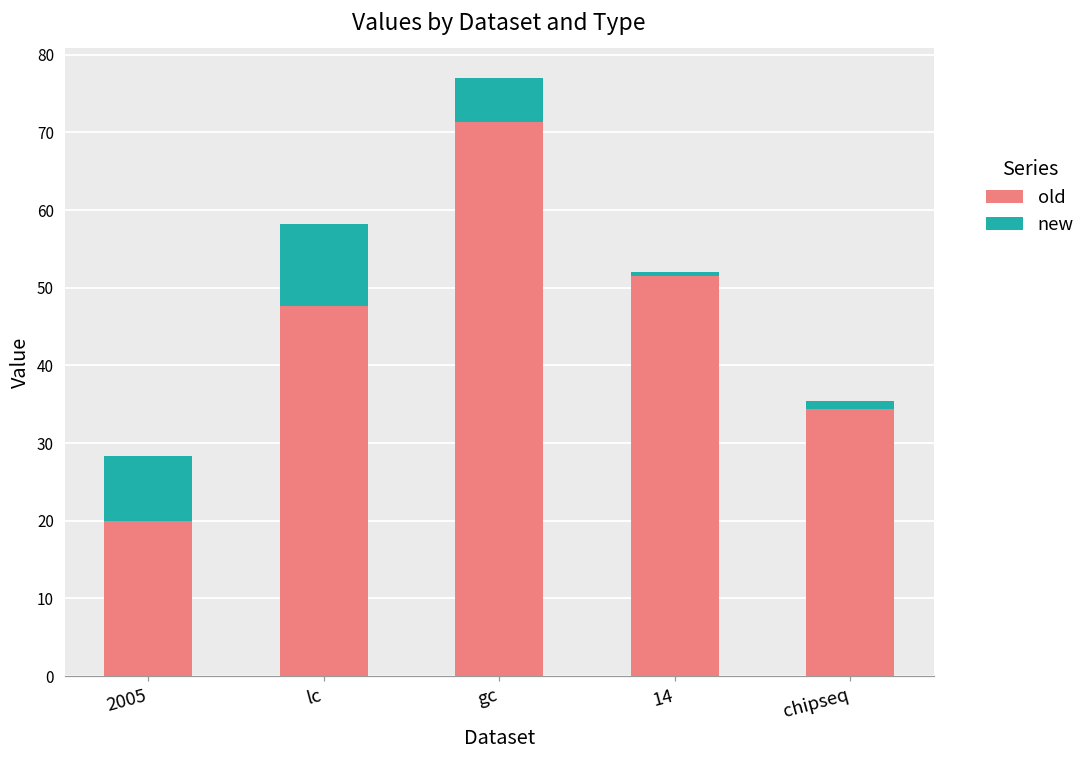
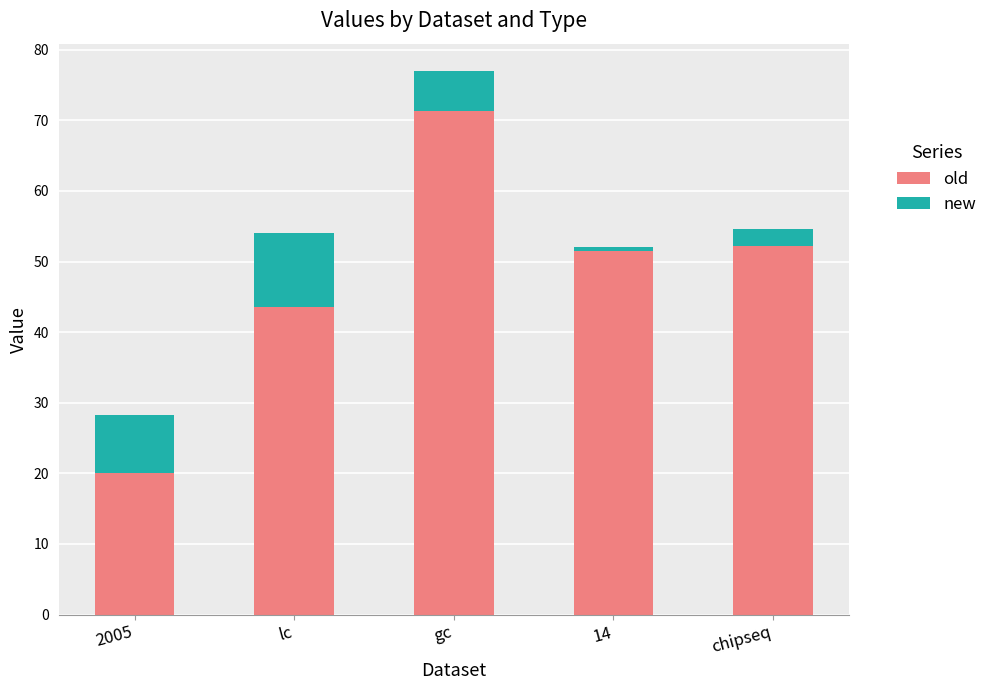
  {
    "old": {
      "2005": 20,
-     "lc": 48,
+     "lc": 44,
      "gc": 71,
      "14": 51,
-     "chipseq": 34
+     "chipseq": 52
    },
    "new": {
      "2005": 8,
      "lc": 11,
      "gc": 6,
      "14": 1,
-     "chipseq": 1
+     "chipseq": 2
    }
  }
